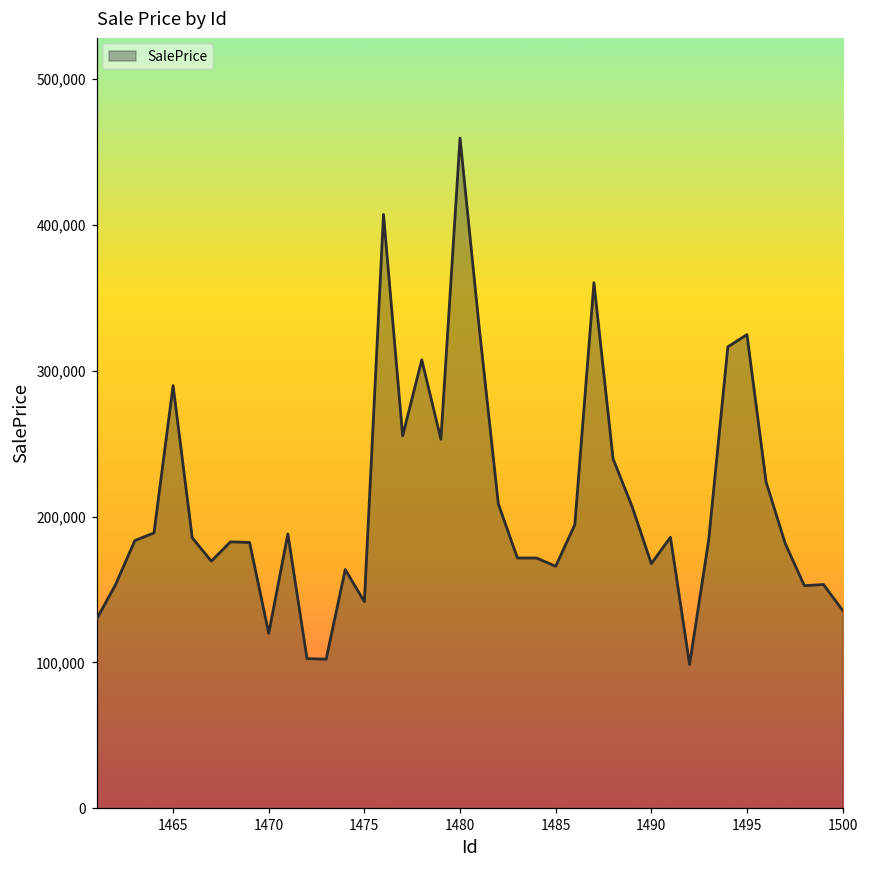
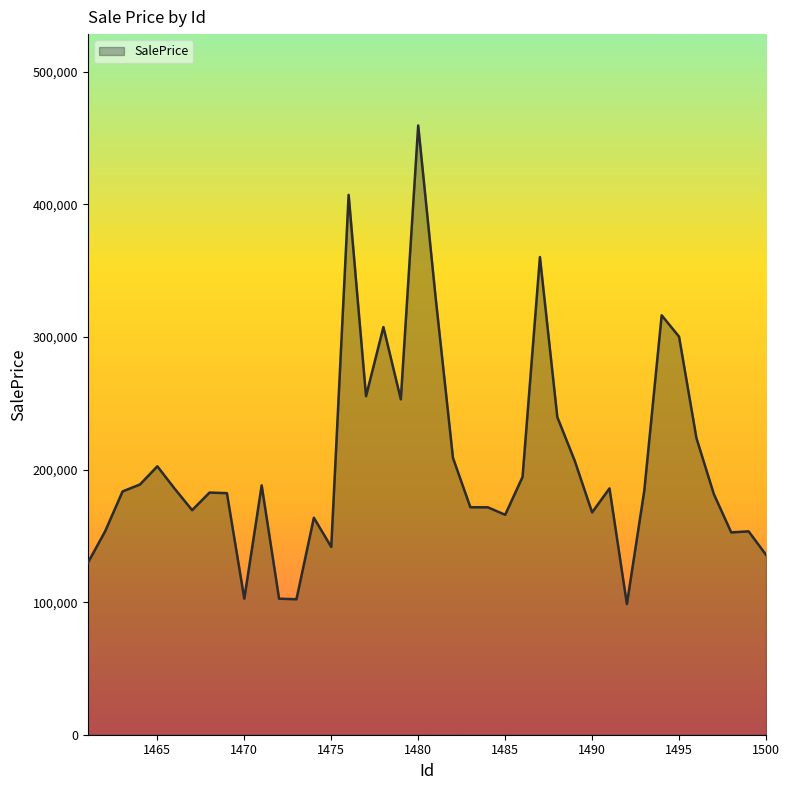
  {
-   "1465": "290,000",
-   "1470": "120,000",
+   "1465": "202,000",
+   "1470": "103,000",
    "1475": "142,000",
    "1480": "460,000",
    "1485": "166,000",
    "1490": "168,000",
-   "1495": "325,000",
+   "1495": "300,000",
    "1500": "136,000"
  }
